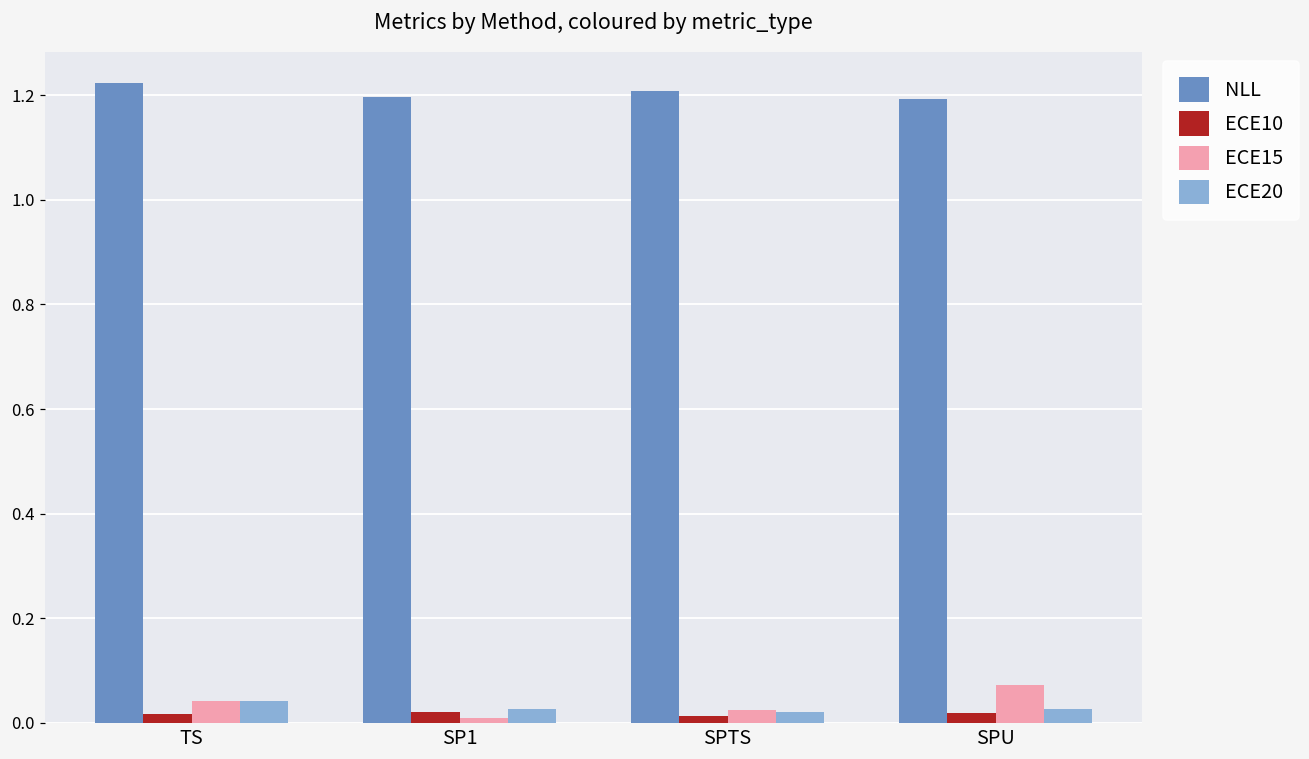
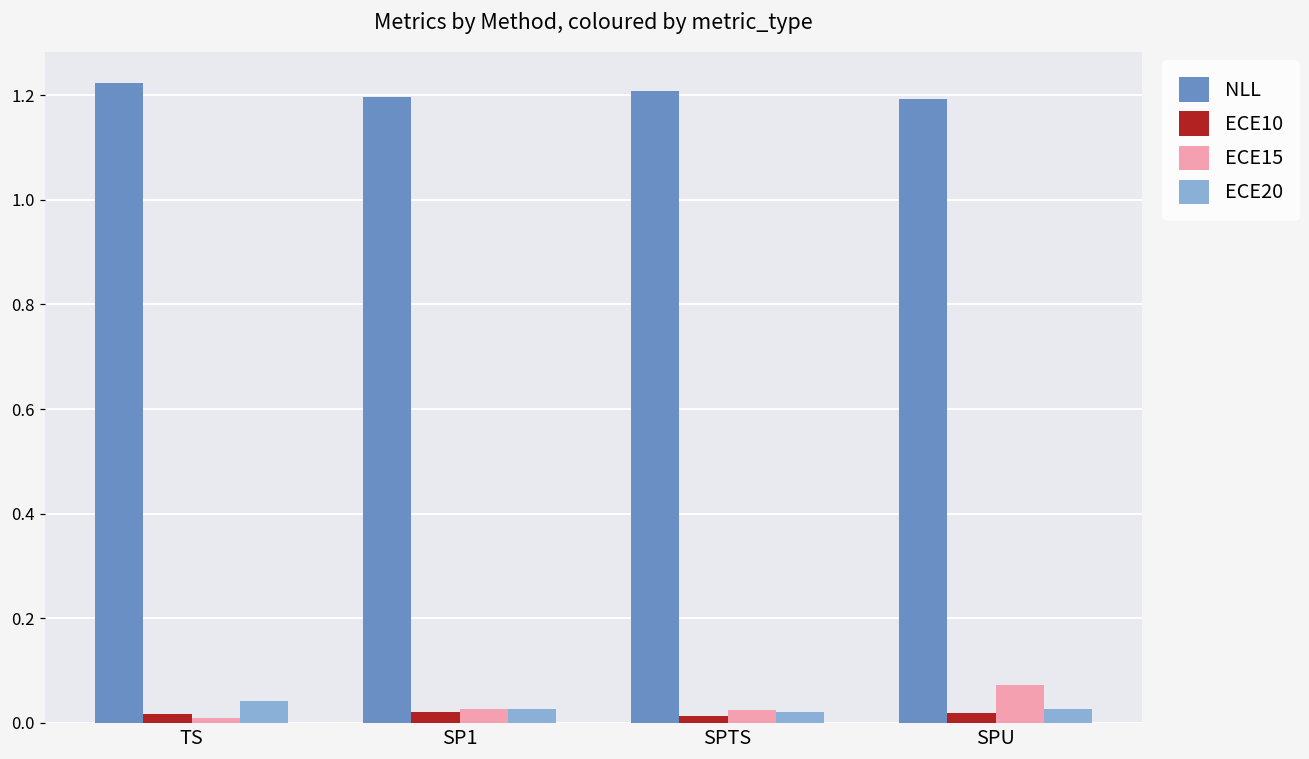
  {
    "ECE10": {
      "TS": 0.02,
      "SP1": 0.02,
      "SPTS": 0.01,
      "SPU": 0.02
    },
    "ECE15": {
-     "TS": 0.04,
-     "SP1": 0.01,
+     "TS": 0.01,
+     "SP1": 0.03,
      "SPTS": 0.02,
      "SPU": 0.07
    }
  }
